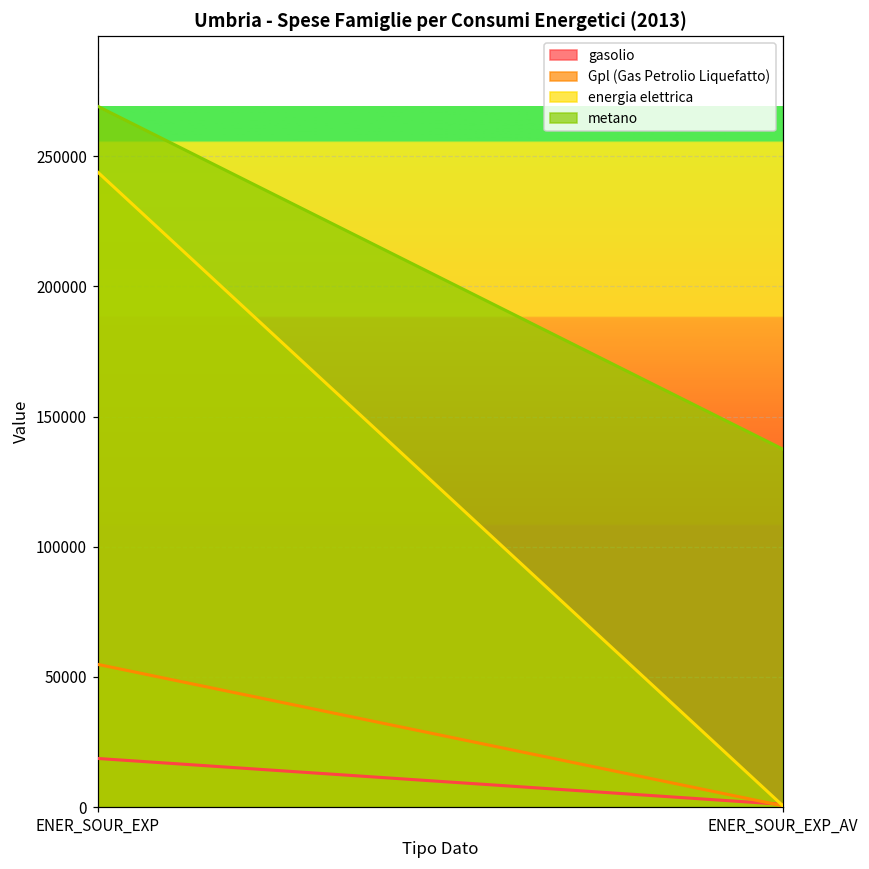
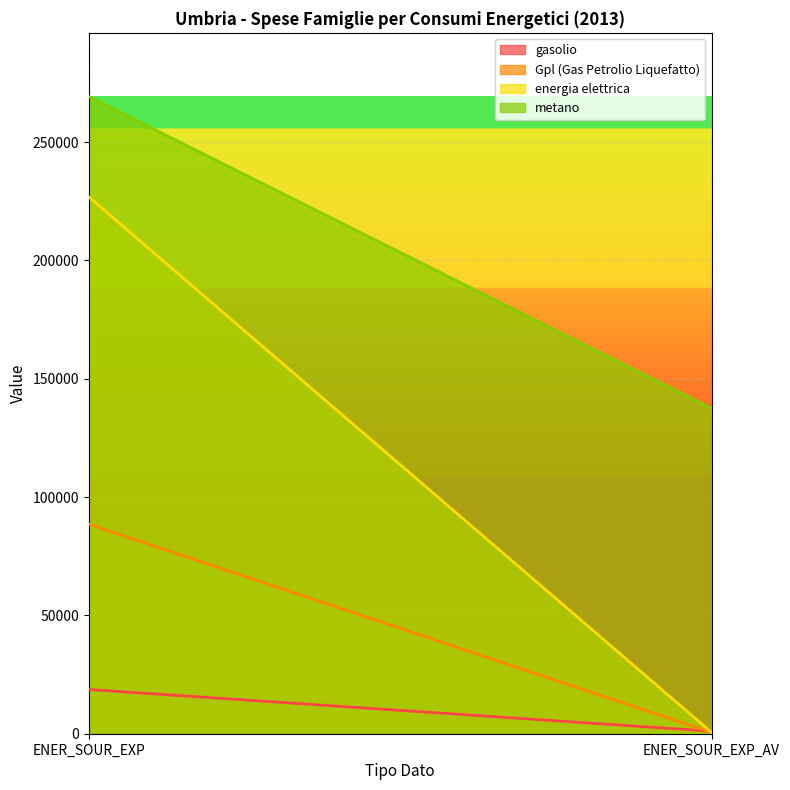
  {
    "gasolio": {
      "ENER_SOUR_EXP": 19000
    },
    "Gpl (Gas Petrolio Liquefatto)": {
-     "ENER_SOUR_EXP": 55000
+     "ENER_SOUR_EXP": 89000
    },
    "energia elettrica": {
-     "ENER_SOUR_EXP": 244000
+     "ENER_SOUR_EXP": 227000
    },
    "metano": {
      "ENER_SOUR_EXP": 269000,
      "ENER_SOUR_EXP_AV": 138000
    }
  }
